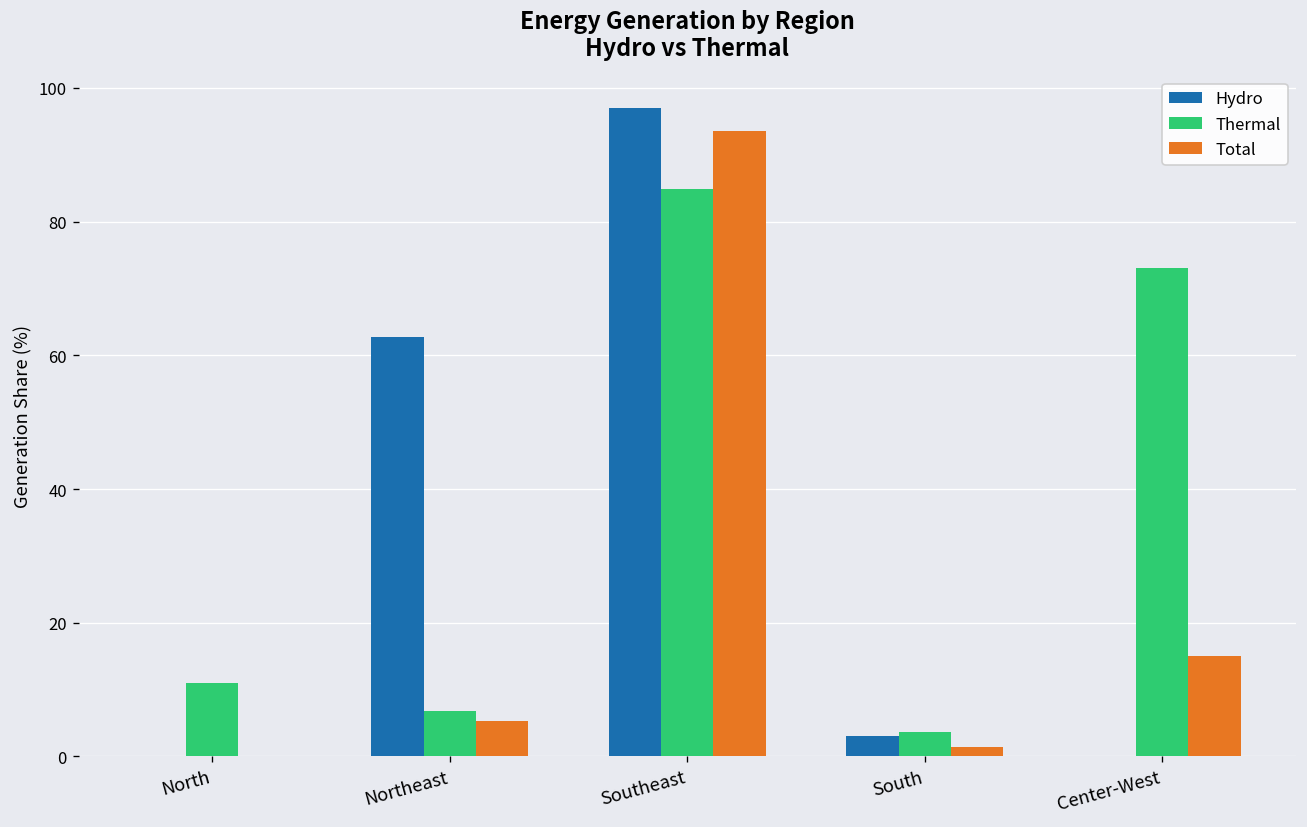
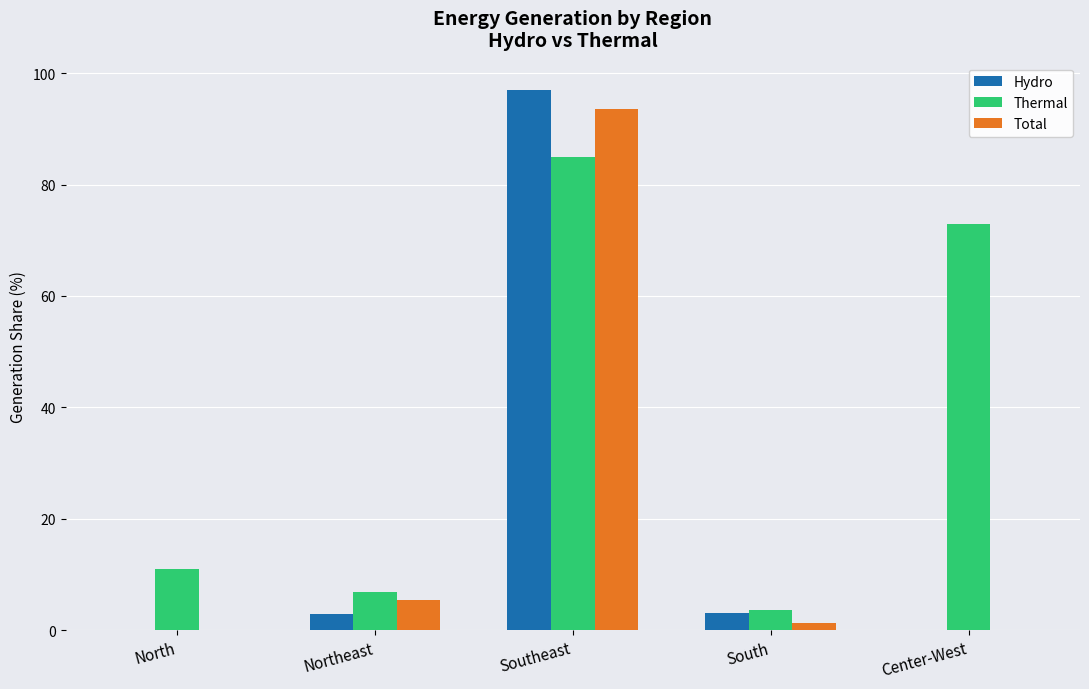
  {
    "Hydro": {
      "North": 0,
-     "Northeast": 63,
+     "Northeast": 3,
      "Southeast": 97,
      "South": 3,
      "Center-West": 0
    },
    "Thermal": {
      "North": 11,
      "Northeast": 7,
      "Southeast": 85,
      "South": 4,
      "Center-West": 73
    },
    "Total": {
      "North": 0,
      "Northeast": 5,
      "Southeast": 93,
      "South": 1,
-     "Center-West": 15
+     "Center-West": 0
    }
  }
